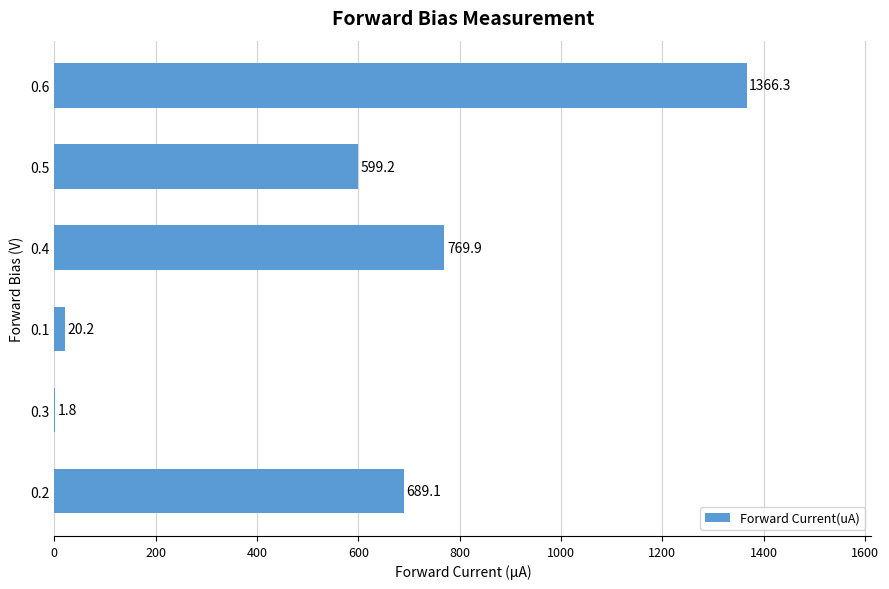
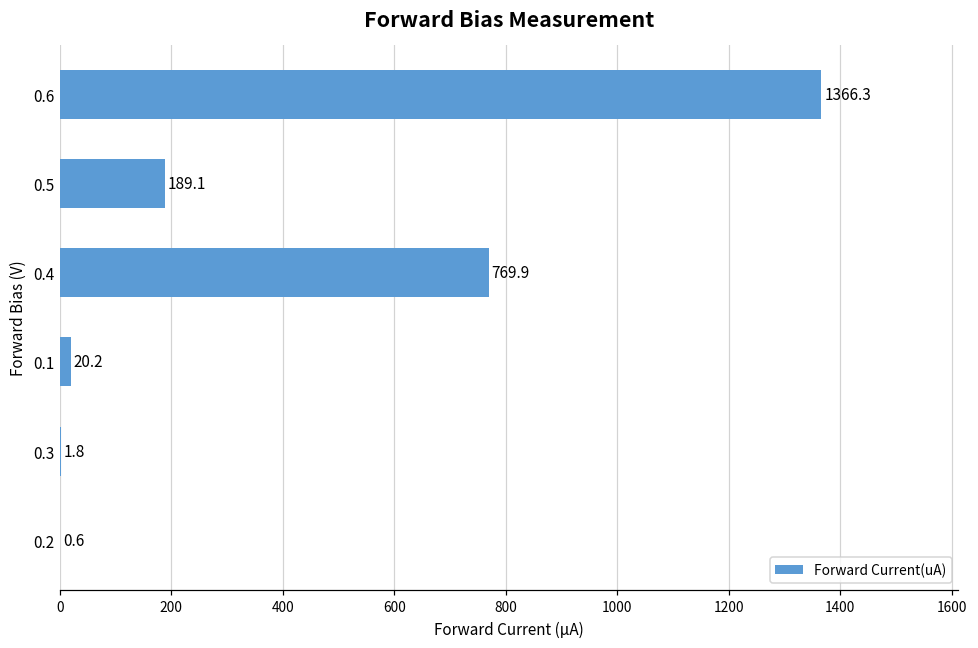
  {
    "0.6": 1366.3,
-   "0.5": 599.2,
+   "0.5": 189.1,
    "0.4": 769.9,
    "0.1": 20.2,
    "0.3": 1.8,
-   "0.2": 689.1
+   "0.2": 0.6
  }
